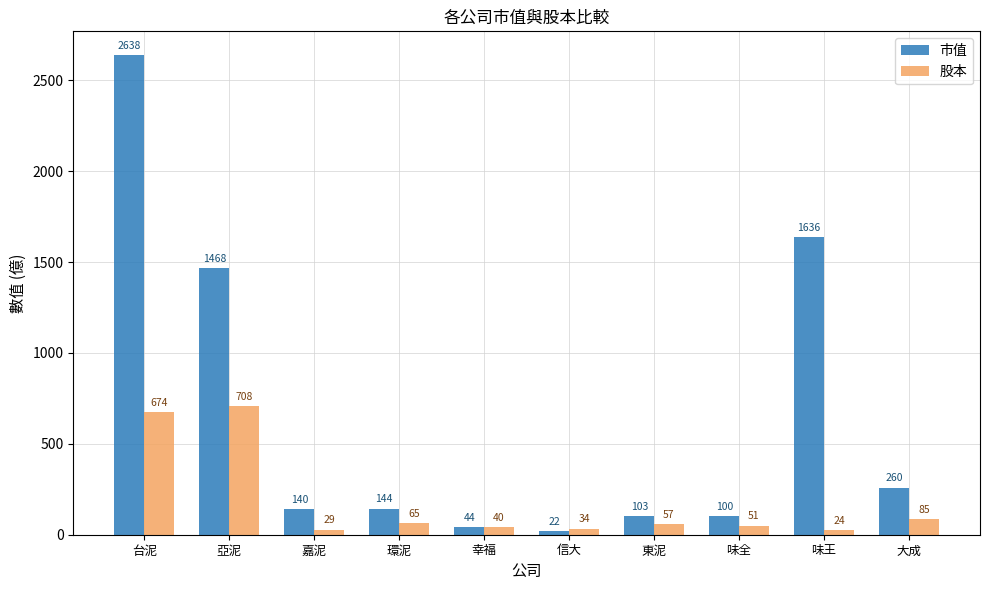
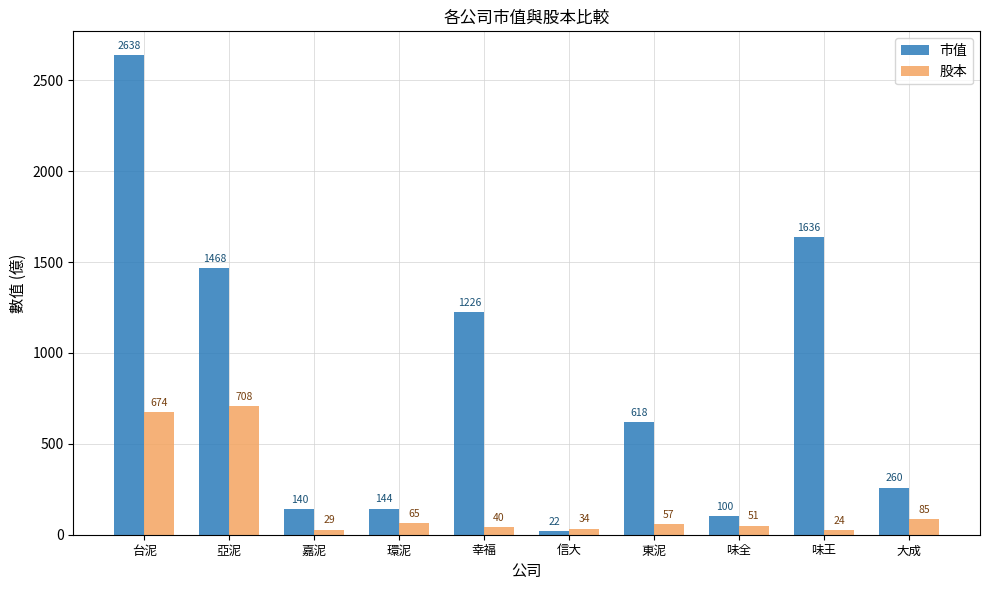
  {
    "市值": {
      "台泥": 2638,
      "亞泥": 1468,
      "嘉泥": 140,
      "環泥": 144,
-     "幸福": 44,
+     "幸福": 1226,
      "信大": 22,
-     "東泥": 103,
+     "東泥": 618,
      "味全": 100,
      "味王": 1636,
      "大成": 260
    },
    "股本": {
      "台泥": 674,
      "亞泥": 708,
      "嘉泥": 29,
      "環泥": 65,
      "幸福": 40,
      "信大": 34,
      "東泥": 57,
      "味全": 51,
      "味王": 24,
      "大成": 85
    }
  }
